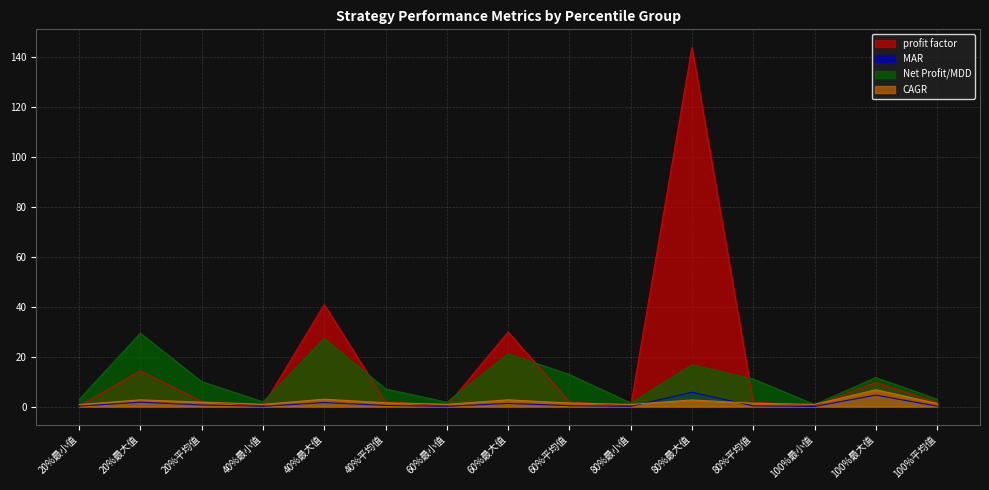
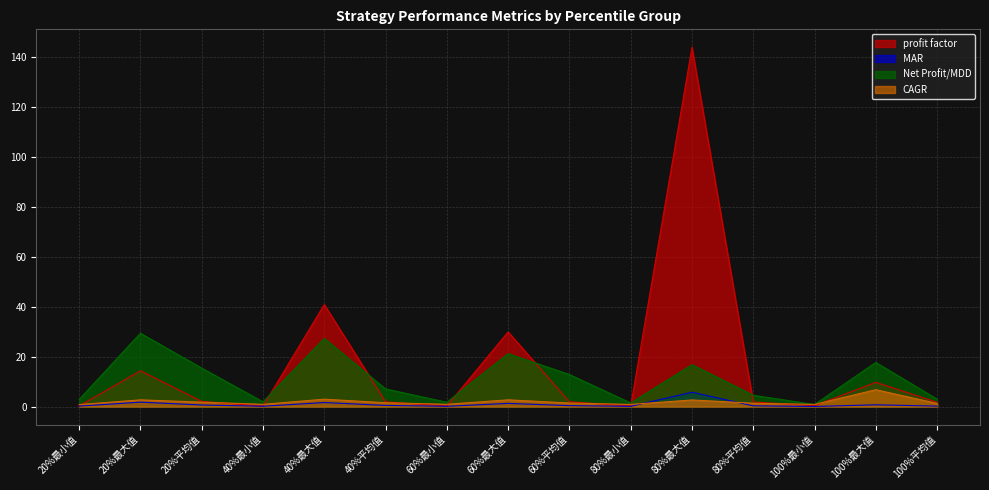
  {
    "profit factor": {
      "20%最大值": 14,
      "40%最大值": 41,
      "60%最大值": 30,
      "80%最大值": 144,
      "100%最大值": 10
    },
    "MAR": {
      "20%平均值": 1,
      "40%最大值": 2,
      "40%平均值": 0,
      "60%最大值": 1,
      "60%平均值": 0,
      "80%最大值": 6,
      "80%平均值": 0,
-     "100%最大值": 5,
+     "100%最大值": 1,
      "100%平均值": 0
    },
    "Net Profit/MDD": {
      "20%最小值": 3,
      "20%最大值": 29,
-     "20%平均值": 10,
+     "20%平均值": 15,
      "40%最大值": 27,
      "40%平均值": 7,
      "60%最大值": 21,
      "60%平均值": 13,
      "80%最大值": 17,
-     "80%平均值": 11,
-     "100%最大值": 12,
+     "80%平均值": 5,
+     "100%最大值": 18,
      "100%平均值": 3
    },
    "CAGR": {
      "40%最大值": 3,
      "60%最大值": 3,
      "80%最大值": 3,
      "100%最大值": 7
    }
  }
